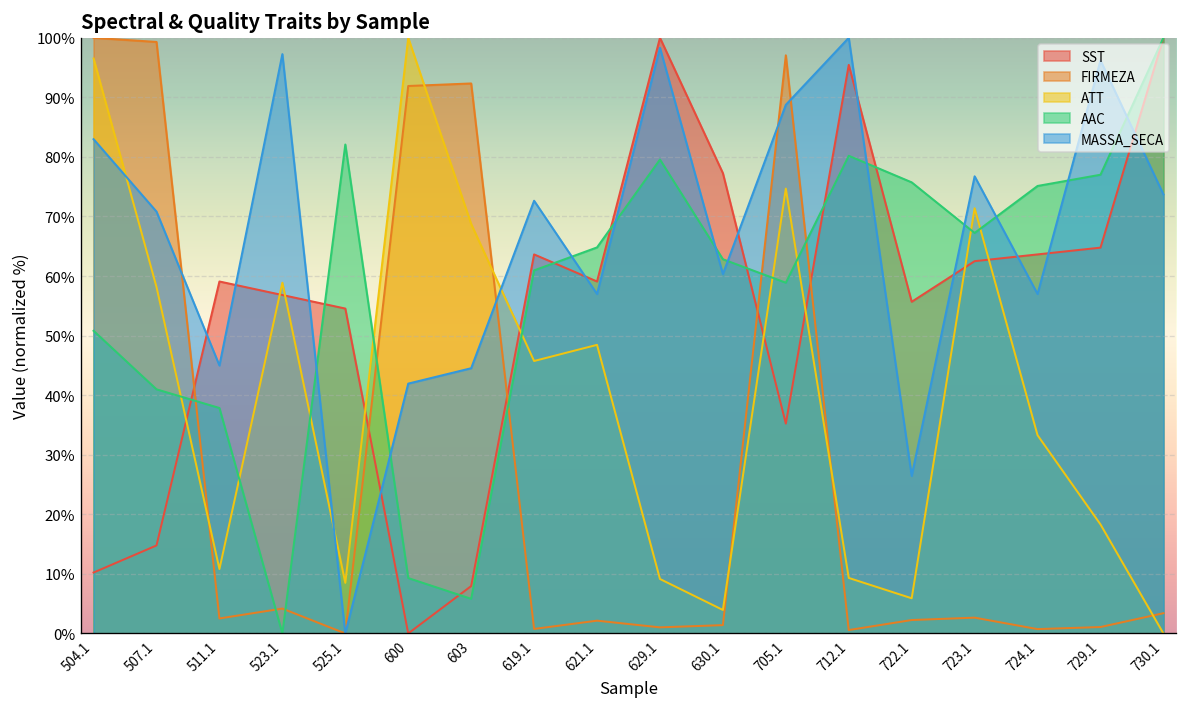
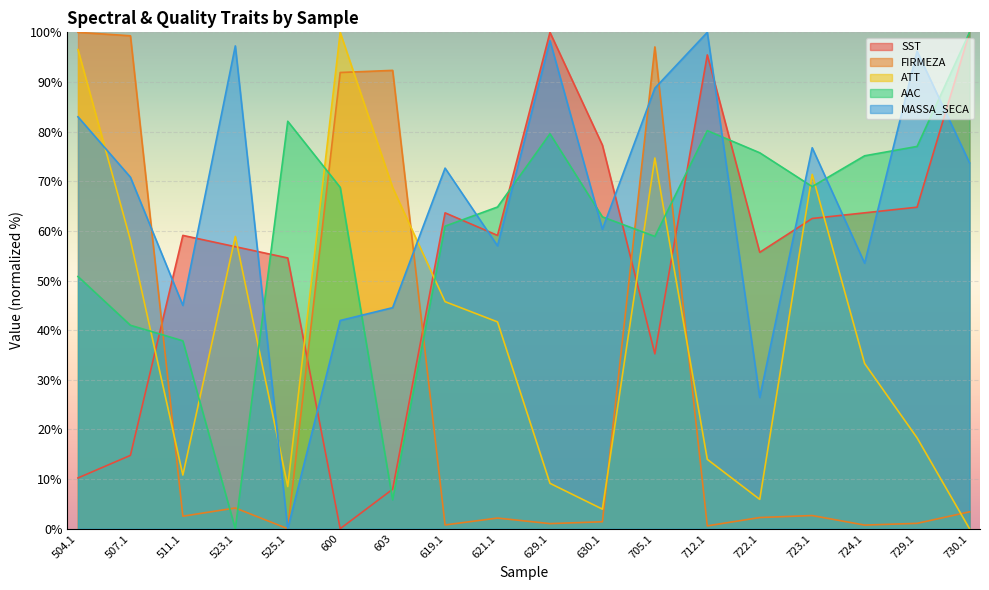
  {
    "ATT": {
      "504.1": "97%",
      "507.1": "58%",
      "511.1": "11%",
      "523.1": "59%",
      "525.1": "8%",
      "600": "100%",
      "603": "69%",
      "619.1": "46%",
-     "621.1": "48%",
+     "621.1": "42%",
      "629.1": "9%",
      "630.1": "4%",
      "705.1": "75%",
-     "712.1": "9%",
+     "712.1": "14%",
      "722.1": "6%",
      "723.1": "71%",
      "724.1": "33%",
      "729.1": "18%",
      "730.1": "0%"
    },
    "AAC": {
      "504.1": "51%",
      "507.1": "41%",
      "511.1": "38%",
      "523.1": "0%",
      "525.1": "82%",
-     "600": "9%",
+     "600": "69%",
      "603": "6%",
      "619.1": "61%",
      "621.1": "65%",
      "629.1": "80%",
      "630.1": "63%",
      "705.1": "59%",
      "712.1": "80%",
      "722.1": "76%",
-     "723.1": "67%",
+     "723.1": "69%",
      "724.1": "75%",
      "729.1": "77%"
    },
    "MASSA_SECA": {
      "504.1": "83%",
      "507.1": "71%",
      "511.1": "45%",
      "523.1": "97%",
      "600": "42%",
      "603": "45%",
      "619.1": "73%",
      "621.1": "57%",
      "629.1": "98%",
      "630.1": "60%",
      "705.1": "89%",
      "712.1": "100%",
      "722.1": "26%",
      "723.1": "77%",
-     "724.1": "57%",
+     "724.1": "53%",
      "730.1": "74%"
    }
  }
